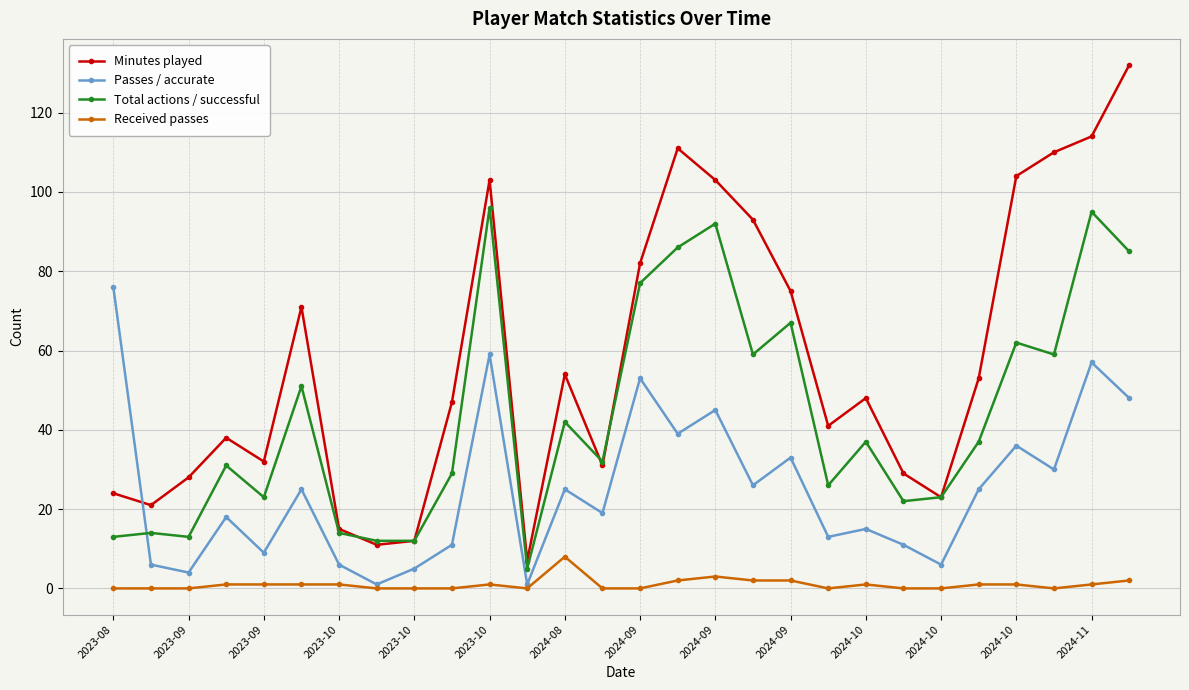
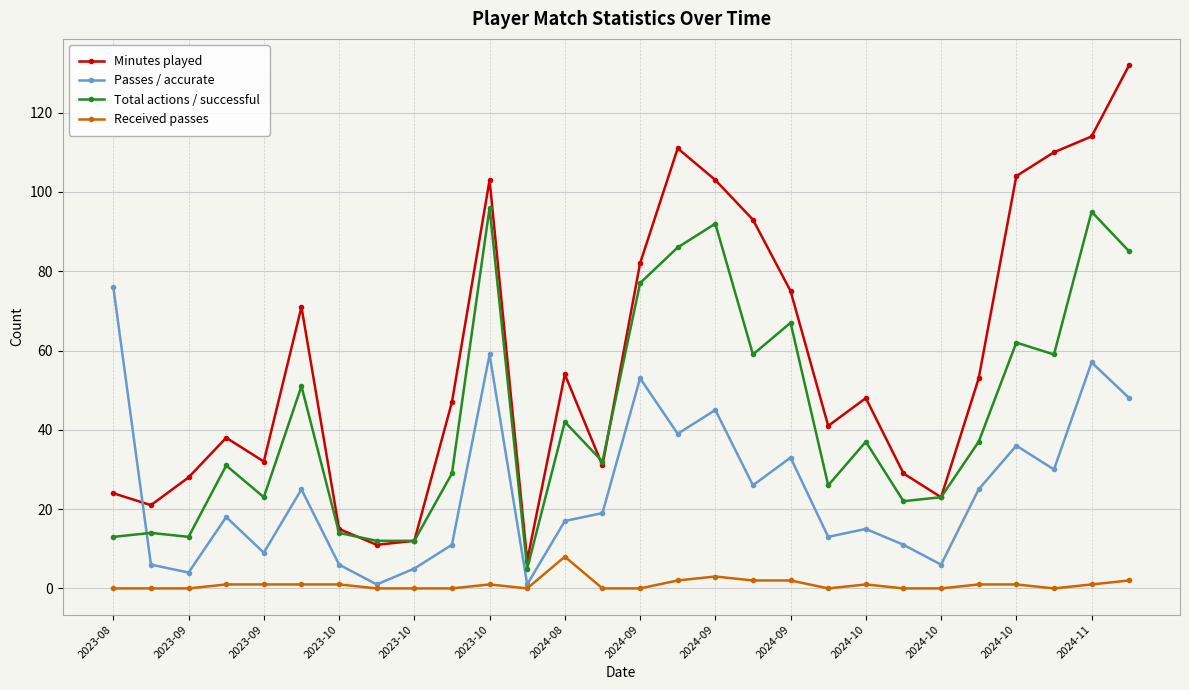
  {
    "Minutes played": {
      "2023-08": 24,
      "2024-08": 54,
      "2024-11": 114
    },
    "Passes / accurate": {
      "2023-08": 76,
-     "2024-08": 25,
+     "2024-08": 17,
      "2024-11": 57
    },
    "Total actions / successful": {
      "2023-08": 13,
      "2024-08": 42,
      "2024-11": 95
    },
    "Received passes": {
      "2023-08": 0,
      "2024-08": 8,
      "2024-11": 1
    }
  }
